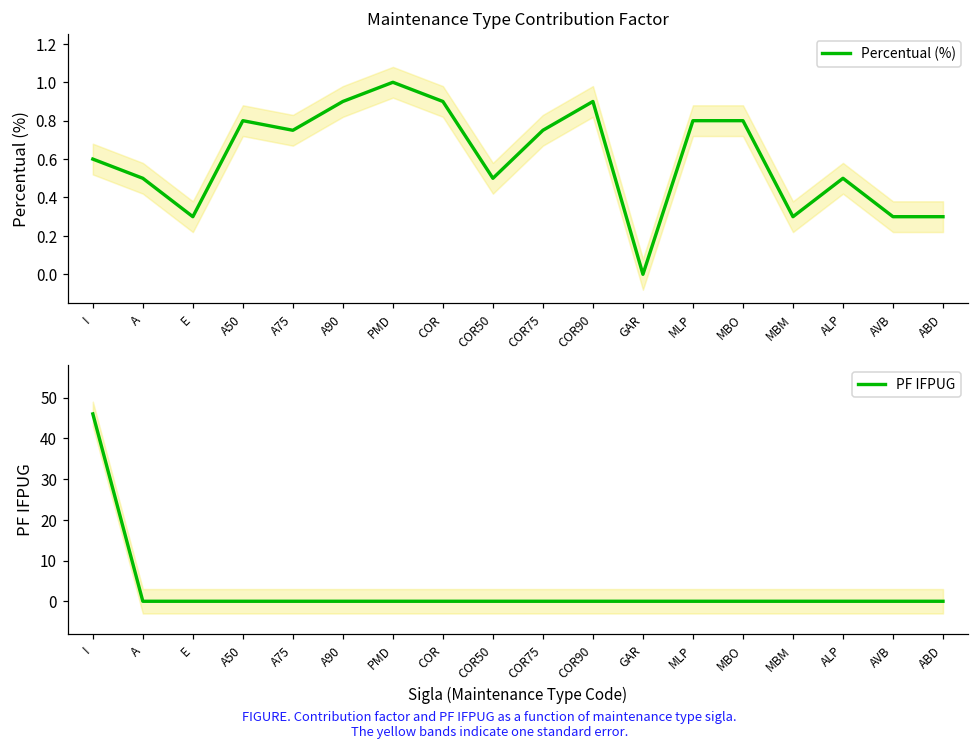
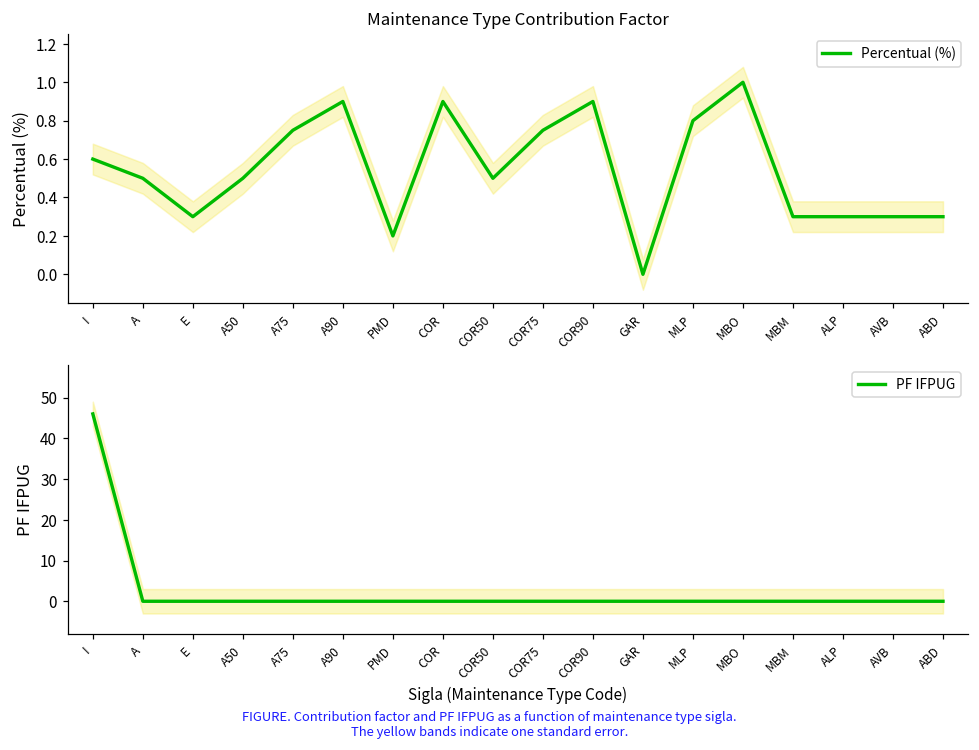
  {
    "Maintenance Type Contribution Factor": {
      "Percentual (%)": {
        "I": 0.6,
        "A": 0.5,
        "E": 0.3,
-       "A50": 0.8,
+       "A50": 0.5,
        "A75": 0.75,
        "A90": 0.9,
-       "PMD": 1.0,
+       "PMD": 0.2,
        "COR": 0.9,
        "COR50": 0.5,
        "COR75": 0.75,
        "COR90": 0.9,
        "GAR": 0.0,
        "MLP": 0.8,
-       "MBO": 0.8,
+       "MBO": 1.0,
        "MBM": 0.3,
-       "ALP": 0.5,
+       "ALP": 0.3,
        "AVB": 0.3,
        "ABD": 0.3
      }
    }
  }
